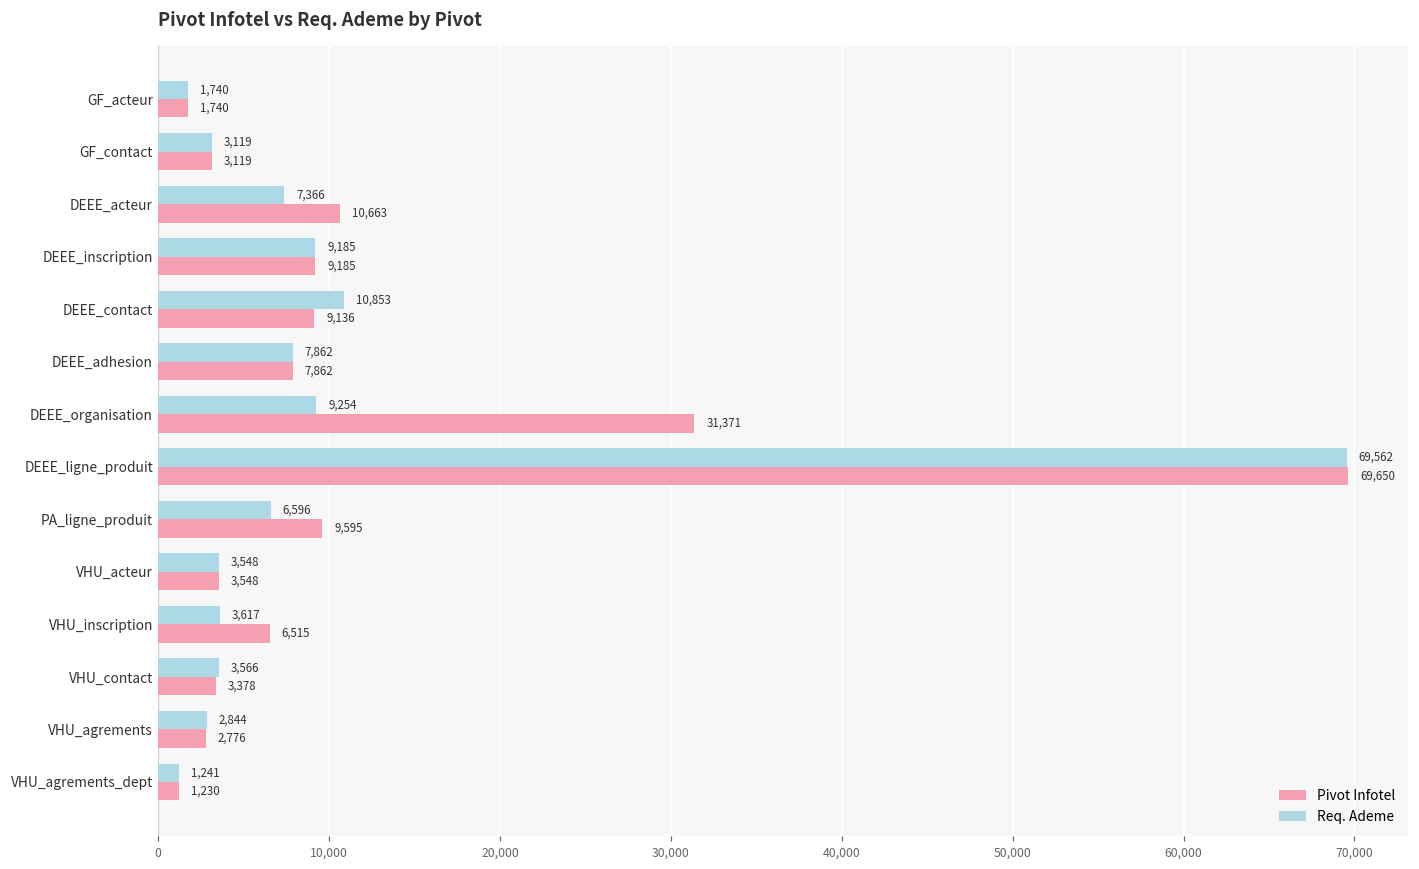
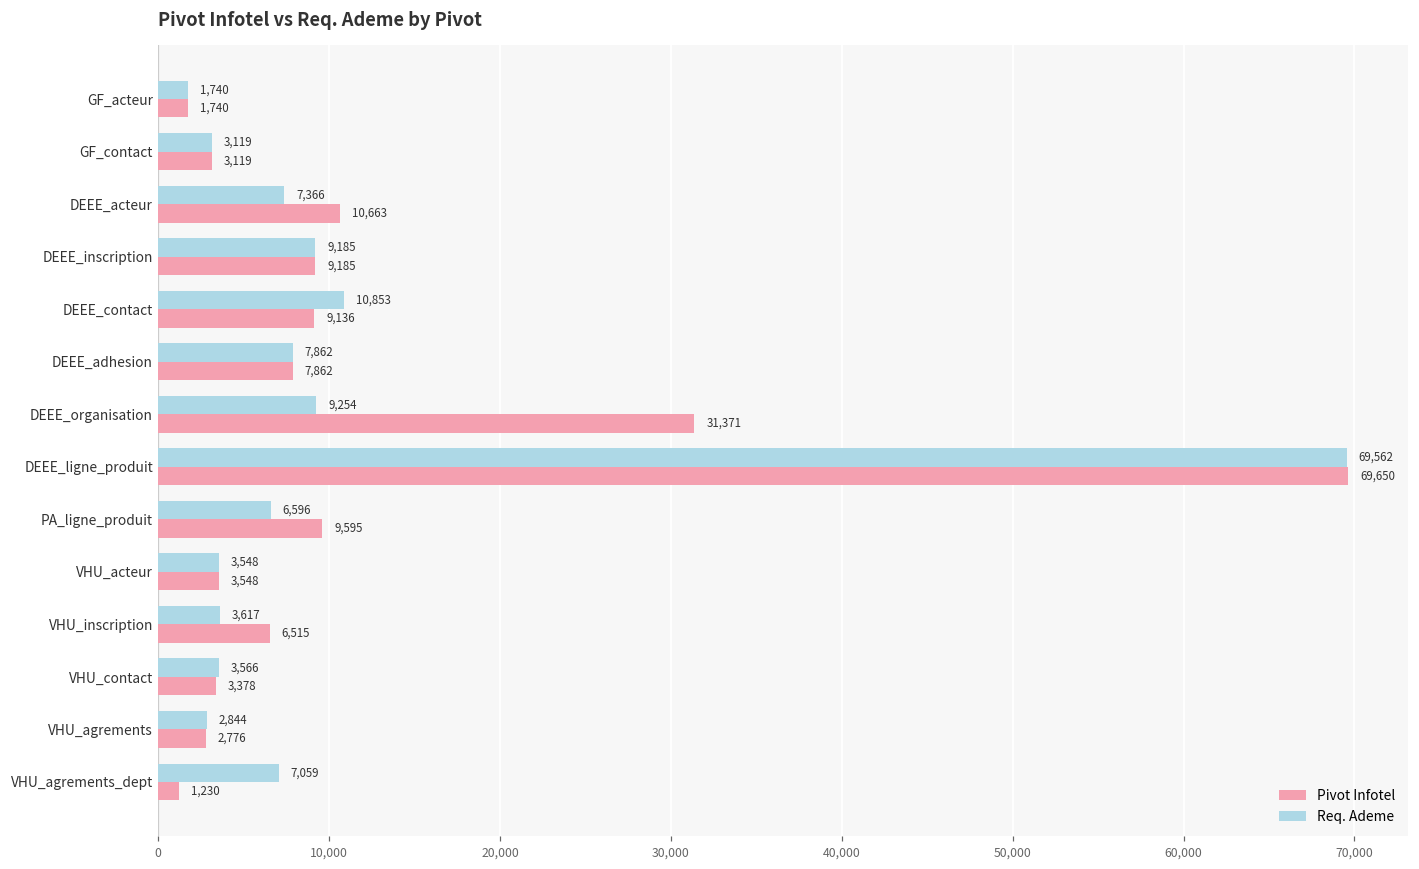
  {
    "Pivot Infotel": {
      "GF_acteur": "1,740",
      "GF_contact": "3,119",
      "DEEE_acteur": "10,663",
      "DEEE_inscription": "9,185",
      "DEEE_contact": "9,136",
      "DEEE_adhesion": "7,862",
      "DEEE_organisation": "31,371",
      "DEEE_ligne_produit": "69,650",
      "PA_ligne_produit": "9,595",
      "VHU_acteur": "3,548",
      "VHU_inscription": "6,515",
      "VHU_contact": "3,378",
      "VHU_agrements": "2,776",
      "VHU_agrements_dept": "1,230"
    },
    "Req. Ademe": {
      "GF_acteur": "1,740",
      "GF_contact": "3,119",
      "DEEE_acteur": "7,366",
      "DEEE_inscription": "9,185",
      "DEEE_contact": "10,853",
      "DEEE_adhesion": "7,862",
      "DEEE_organisation": "9,254",
      "DEEE_ligne_produit": "69,562",
      "PA_ligne_produit": "6,596",
      "VHU_acteur": "3,548",
      "VHU_inscription": "3,617",
      "VHU_contact": "3,566",
      "VHU_agrements": "2,844",
-     "VHU_agrements_dept": "1,241"
+     "VHU_agrements_dept": "7,059"
    }
  }
